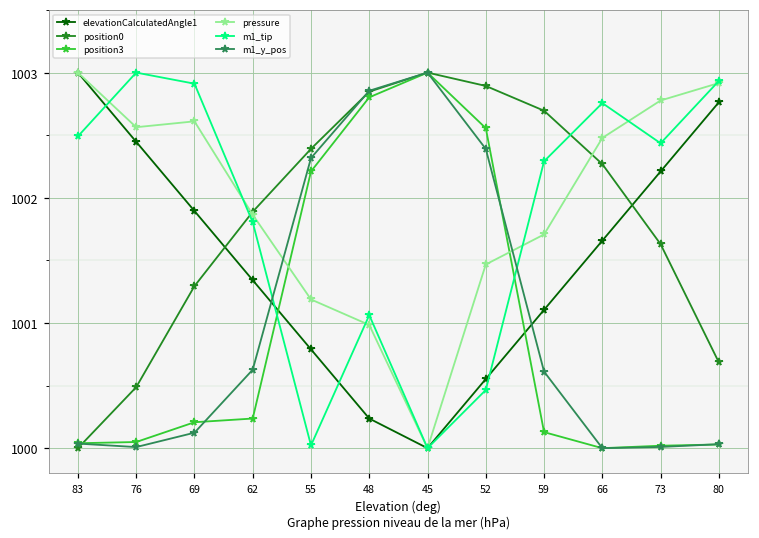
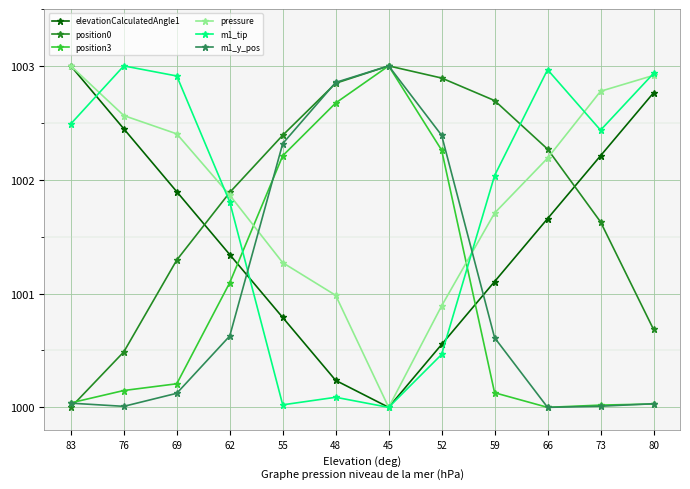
  {
    "elevationCalculatedAngle1": {
      "76": 1002.45,
      "69": 1001.89,
      "62": 1001.34,
      "55": 1000.79,
      "48": 1000.24,
      "52": 1000.55,
      "59": 1001.11,
      "66": 1001.66,
      "73": 1002.21,
      "80": 1002.76
    },
    "position3": {
-     "76": 1000.05,
+     "76": 1000.15,
      "69": 1000.21,
-     "62": 1000.24,
+     "62": 1001.10,
      "55": 1002.21,
-     "48": 1002.80,
-     "52": 1002.56,
+     "48": 1002.67,
+     "52": 1002.26,
      "59": 1000.13
    },
    "pressure": {
      "76": 1002.56,
-     "69": 1002.61,
+     "69": 1002.40,
      "62": 1001.86,
-     "55": 1001.19,
+     "55": 1001.27,
      "48": 1000.98,
-     "52": 1001.47,
+     "52": 1000.89,
      "59": 1001.71,
-     "66": 1002.48,
+     "66": 1002.19,
      "73": 1002.78
    },
    "m1_tip": {
      "83": 1002.49,
      "76": 1003.00,
      "69": 1002.91,
      "62": 1001.80,
      "55": 1000.02,
-     "48": 1001.06,
+     "48": 1000.09,
      "52": 1000.46,
-     "59": 1002.29,
-     "66": 1002.76,
+     "59": 1002.04,
+     "66": 1002.97,
      "73": 1002.44
    }
  }
